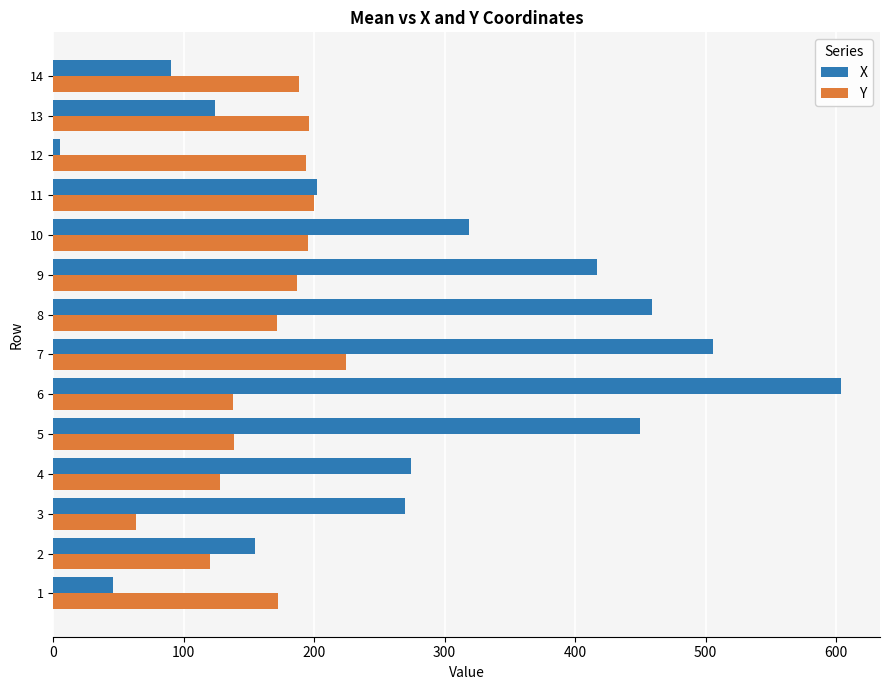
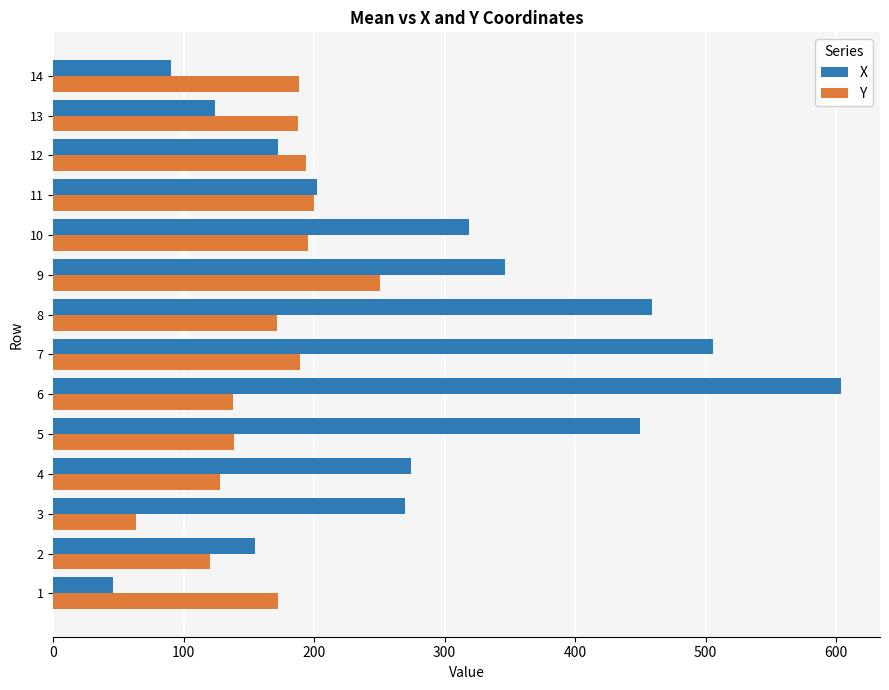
  {
    "X": {
      "14": 91,
      "13": 124,
-     "12": 6,
+     "12": 173,
      "11": 202,
      "10": 319,
-     "9": 417,
+     "9": 347,
      "8": 459,
      "7": 506,
      "6": 604,
      "5": 450,
      "4": 274,
      "3": 270,
      "2": 154,
      "1": 46
    },
    "Y": {
      "14": 188,
-     "13": 196,
+     "13": 188,
      "12": 194,
      "11": 200,
      "10": 196,
-     "9": 187,
+     "9": 251,
      "8": 172,
-     "7": 224,
+     "7": 189,
      "6": 138,
      "5": 138,
      "4": 128,
      "3": 64,
      "2": 121,
      "1": 172
    }
  }
